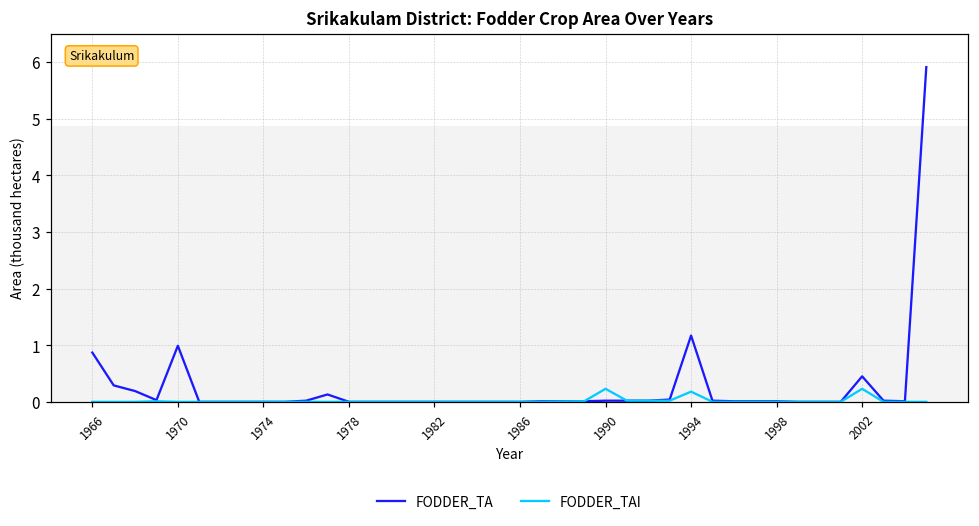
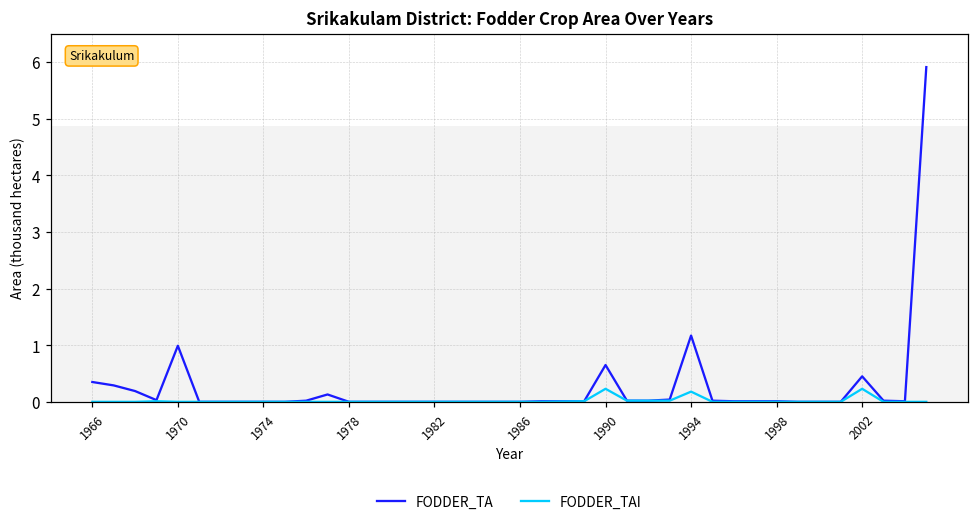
  {
    "FODDER_TA": {
-     "1966": 0.9,
+     "1966": 0.4,
      "1970": 1.0,
-     "1990": 0.0,
+     "1990": 0.7,
      "1994": 1.2,
      "2002": 0.5
    },
    "FODDER_TAI": {
      "1966": 0.0,
      "1970": 0.0,
      "1990": 0.2,
      "1994": 0.2,
      "2002": 0.2
    }
  }
